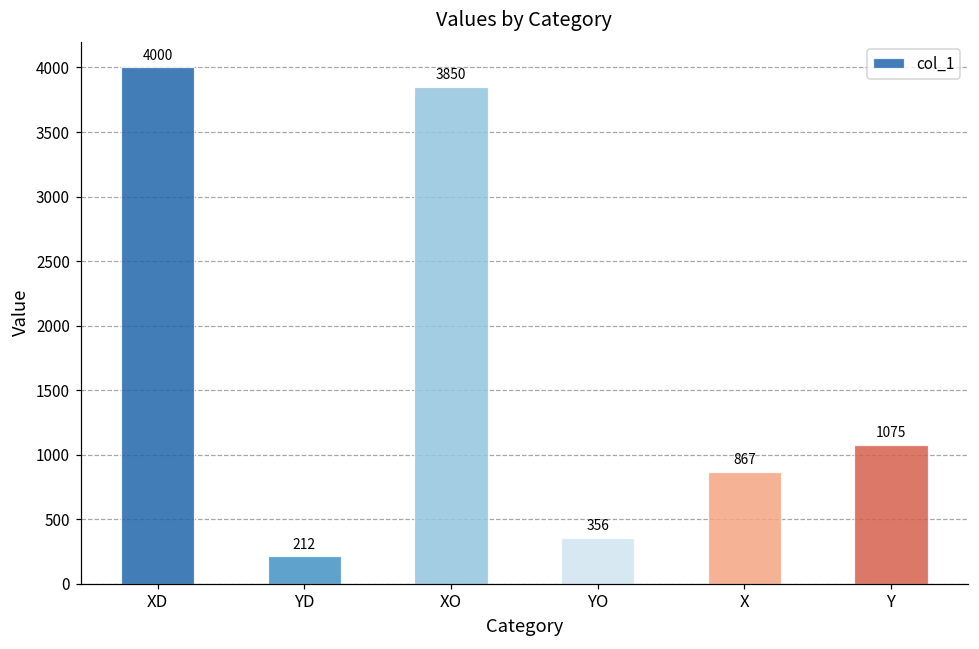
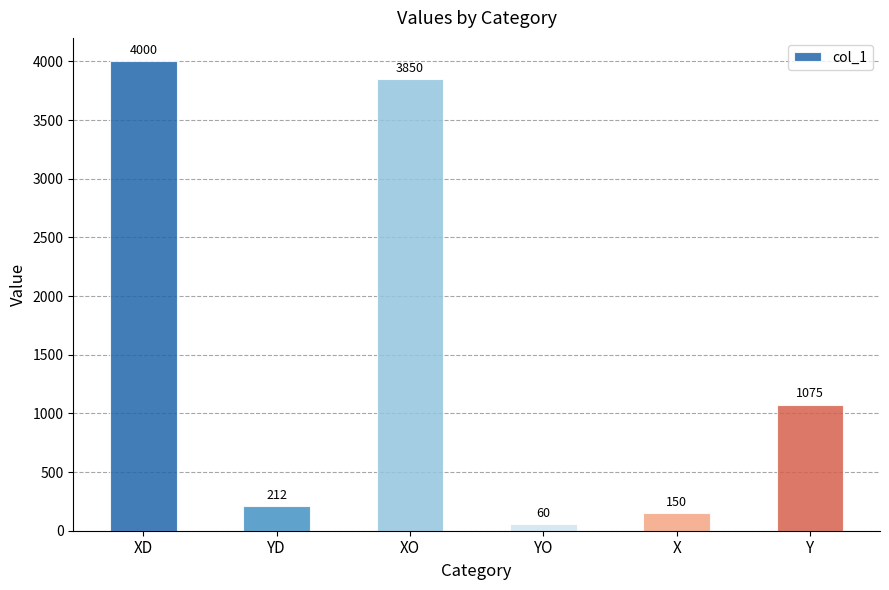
  {
    "XD": 4000,
    "YD": 212,
    "XO": 3850,
-   "YO": 356,
-   "X": 867,
+   "YO": 60,
+   "X": 150,
    "Y": 1075
  }
